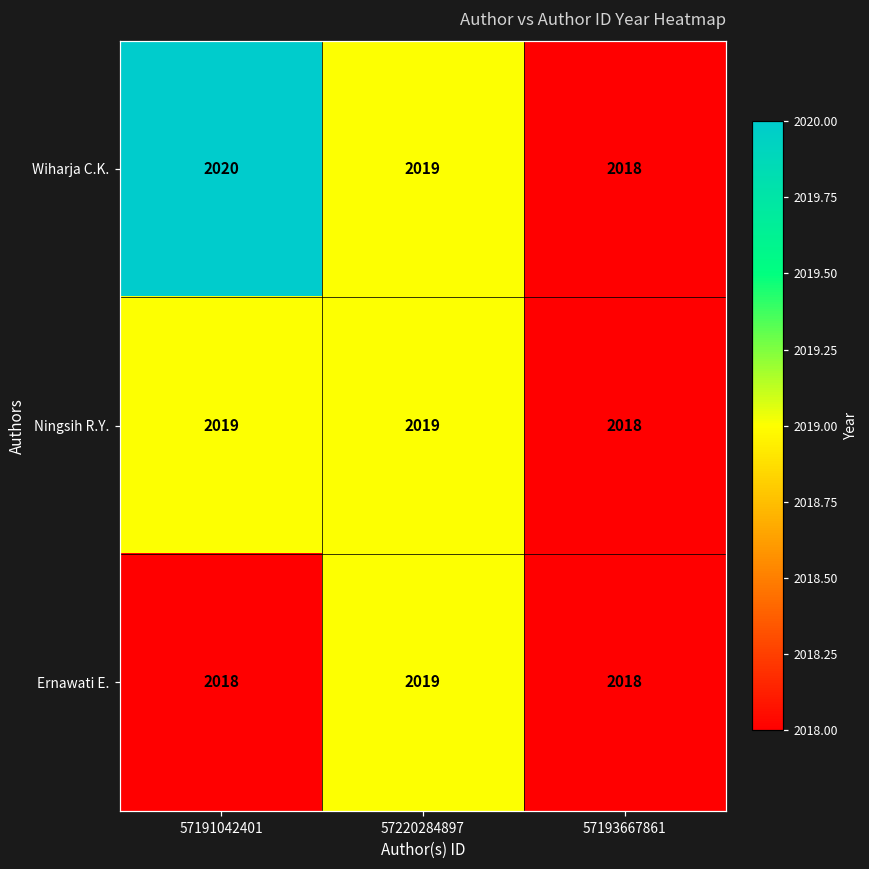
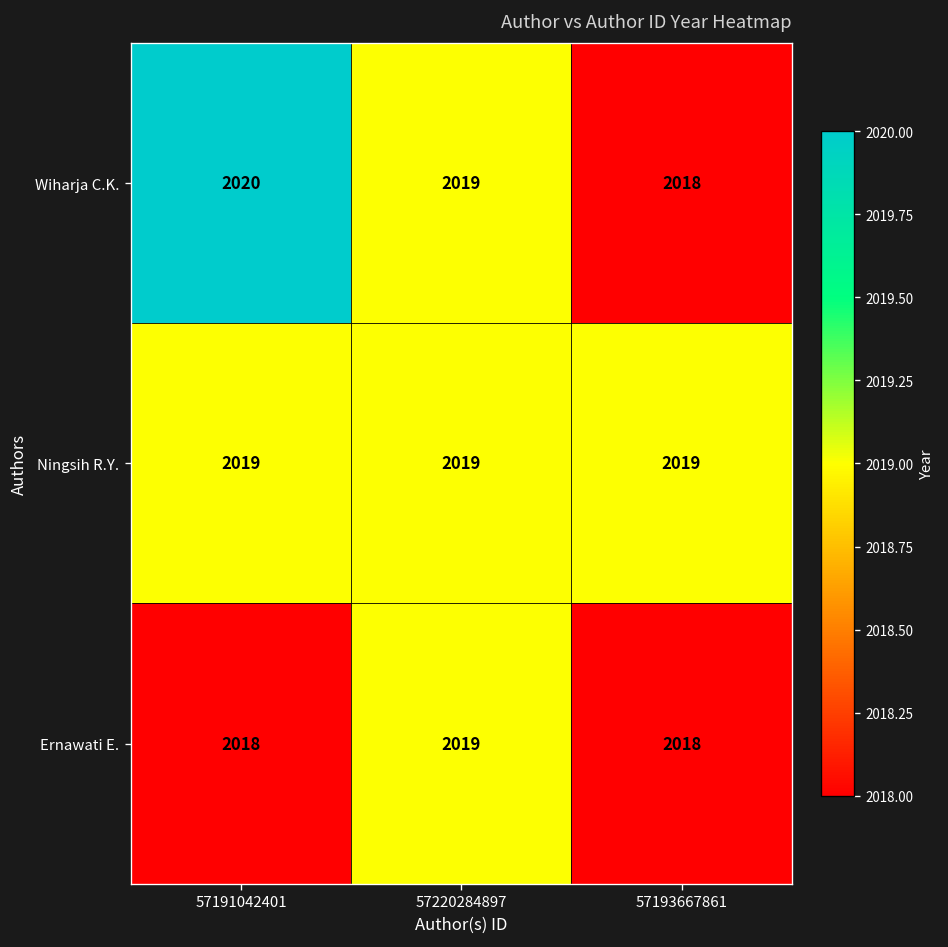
  {
    "Wiharja C.K.": {
      "57191042401": 2020,
      "57220284897": 2019,
      "57193667861": 2018
    },
    "Ningsih R.Y.": {
      "57191042401": 2019,
      "57220284897": 2019,
-     "57193667861": 2018
+     "57193667861": 2019
    },
    "Ernawati E.": {
      "57191042401": 2018,
      "57220284897": 2019,
      "57193667861": 2018
    }
  }
